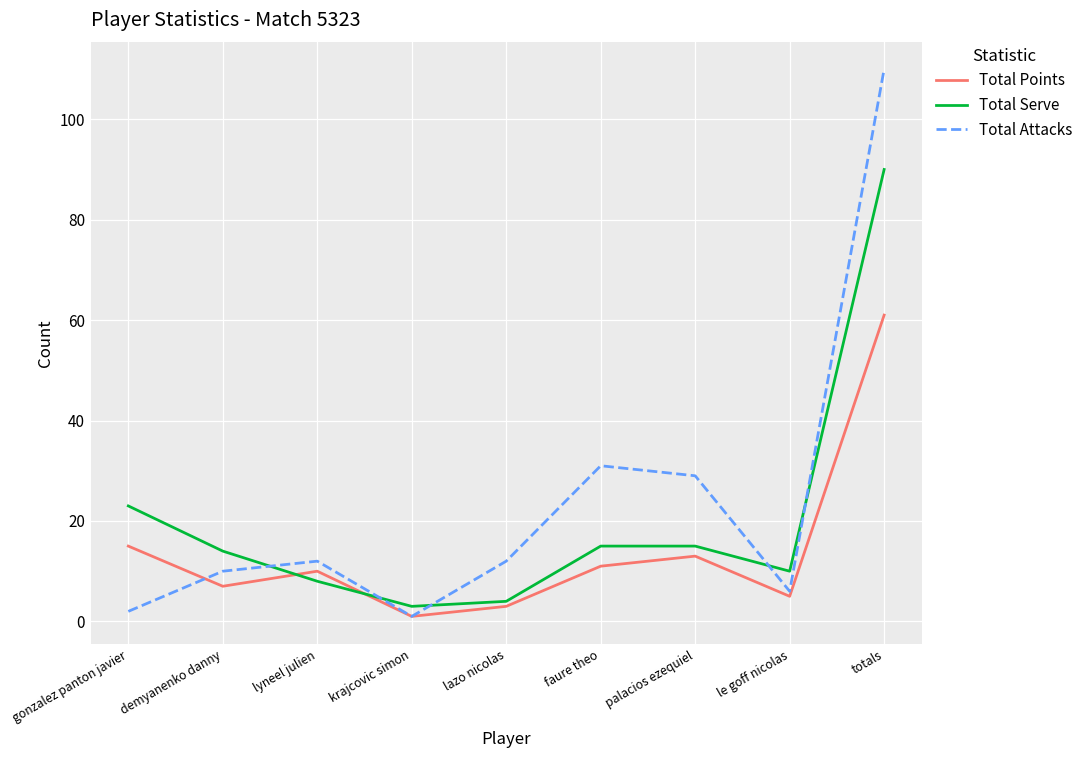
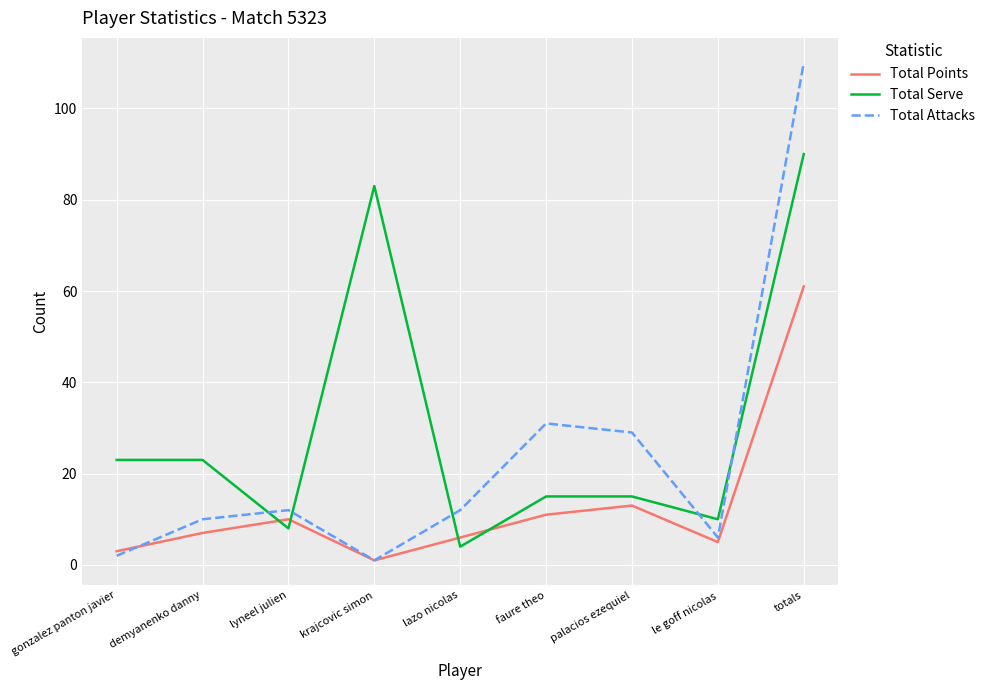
  {
    "Total Points": {
-     "gonzalez panton javier": 15,
+     "gonzalez panton javier": 3,
      "demyanenko danny": 7,
      "lyneel julien": 10,
-     "lazo nicolas": 3,
+     "lazo nicolas": 6,
      "faure theo": 11,
      "palacios ezequiel": 13,
      "le goff nicolas": 5,
      "totals": 61
    },
    "Total Serve": {
      "gonzalez panton javier": 23,
-     "demyanenko danny": 14,
+     "demyanenko danny": 23,
      "lyneel julien": 8,
-     "krajcovic simon": 3,
+     "krajcovic simon": 83,
      "lazo nicolas": 4,
      "faure theo": 15,
      "palacios ezequiel": 15,
      "le goff nicolas": 10,
      "totals": 90
    },
    "Total Attacks": {
      "gonzalez panton javier": 2,
      "demyanenko danny": 10,
      "lyneel julien": 12,
      "lazo nicolas": 12,
      "faure theo": 31,
      "palacios ezequiel": 29,
      "le goff nicolas": 6,
      "totals": 110
    }
  }
